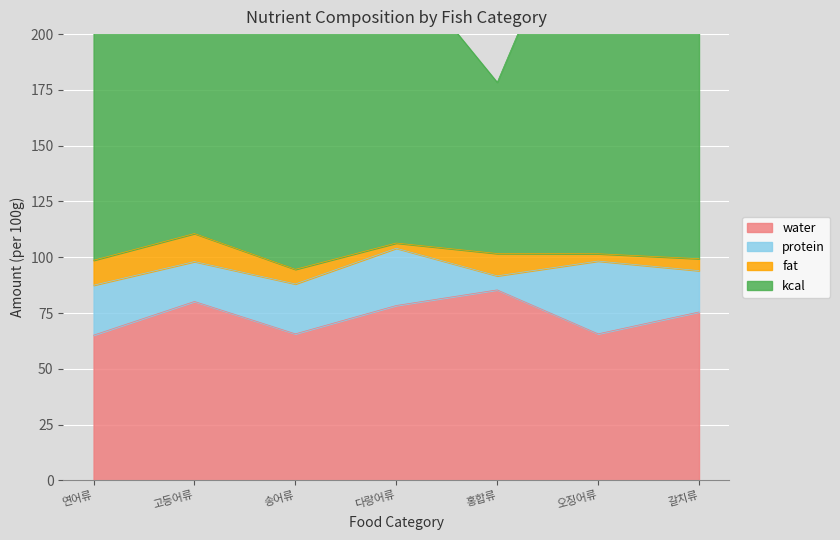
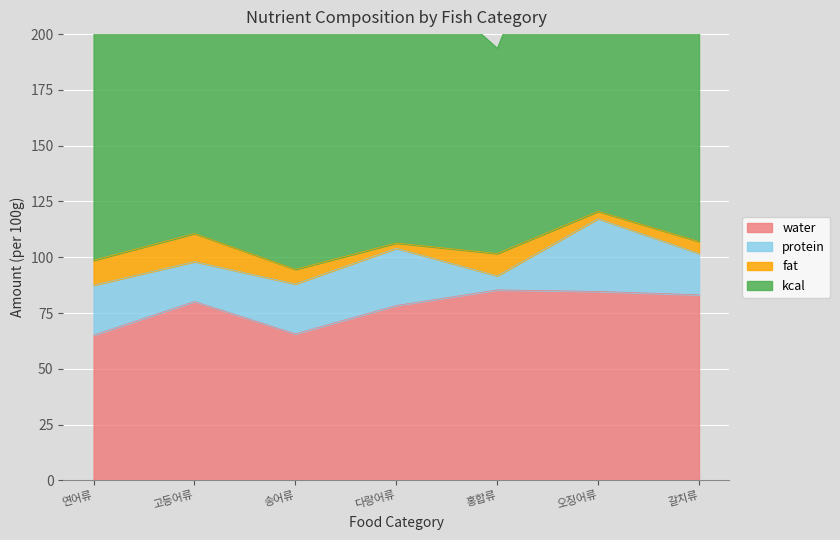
  {
    "water": {
      "연어류": 65,
      "고등어류": 80,
      "송어류": 66,
      "다랑어류": 78,
      "홍합류": 85,
-     "오징어류": 66,
-     "갈치류": 76
+     "오징어류": 85,
+     "갈치류": 83
    },
    "protein": {
      "연어류": 22,
      "고등어류": 18,
      "송어류": 22,
      "다랑어류": 26,
      "홍합류": 6,
      "오징어류": 33,
      "갈치류": 19
    },
    "fat": {
      "연어류": 11,
      "고등어류": 13,
      "송어류": 7,
      "다랑어류": 2,
      "홍합류": 10,
      "오징어류": 3,
      "갈치류": 5
    },
    "kcal": {
-     "홍합류": 77
+     "홍합류": 92
    }
  }
